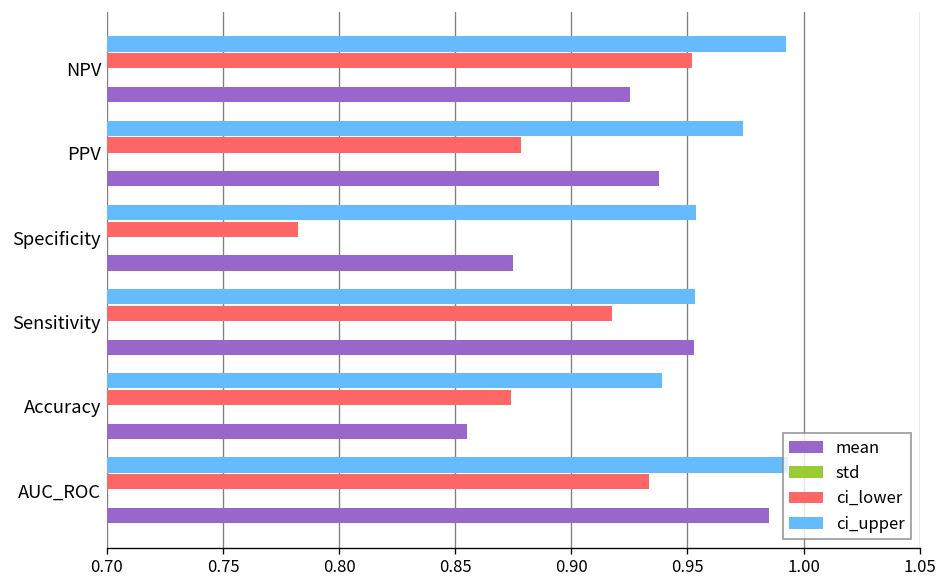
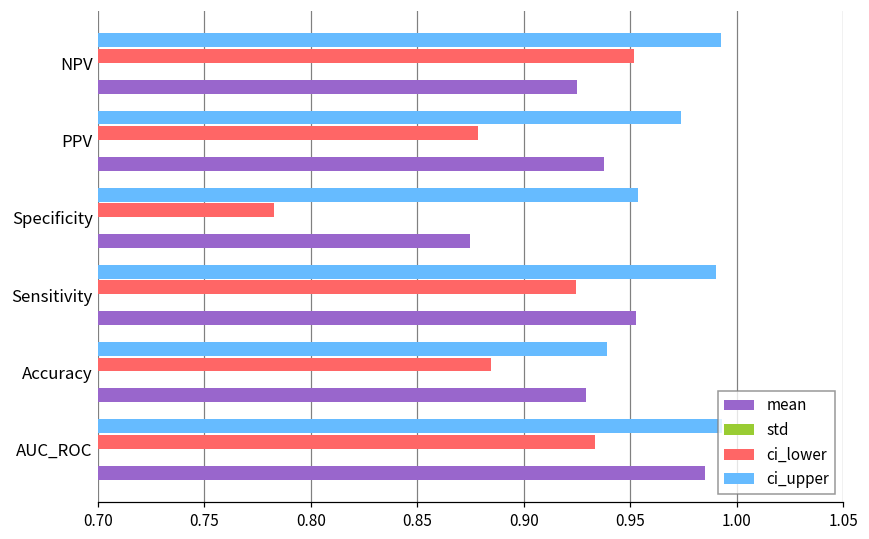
  {
    "mean": {
      "NPV": 0.925,
      "PPV": 0.938,
      "Specificity": 0.875,
      "Sensitivity": 0.953,
-     "Accuracy": 0.855,
+     "Accuracy": 0.929,
      "AUC_ROC": 0.985
    },
    "ci_lower": {
      "NPV": 0.952,
      "PPV": 0.879,
      "Specificity": 0.782,
-     "Sensitivity": 0.918,
-     "Accuracy": 0.874,
+     "Sensitivity": 0.924,
+     "Accuracy": 0.885,
      "AUC_ROC": 0.933
    },
    "ci_upper": {
      "NPV": 0.992,
      "PPV": 0.974,
      "Specificity": 0.954,
-     "Sensitivity": 0.953,
+     "Sensitivity": 0.990,
      "Accuracy": 0.939
    }
  }
